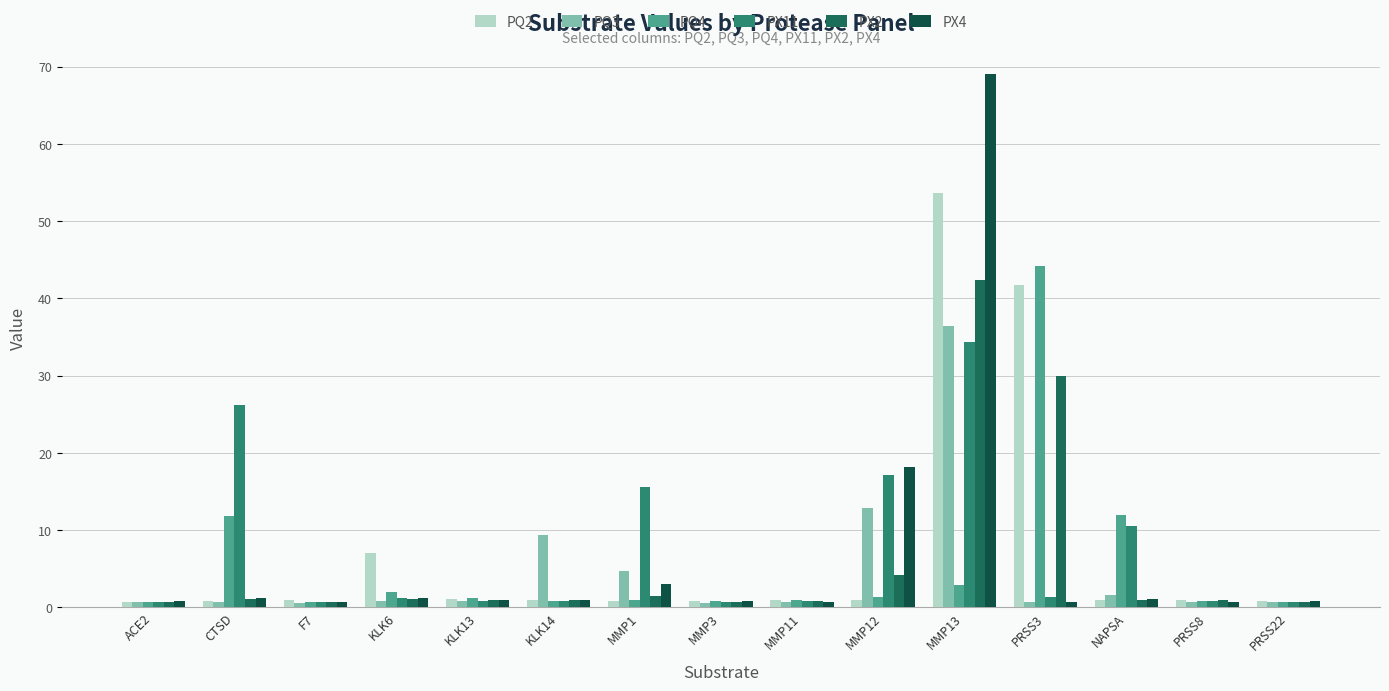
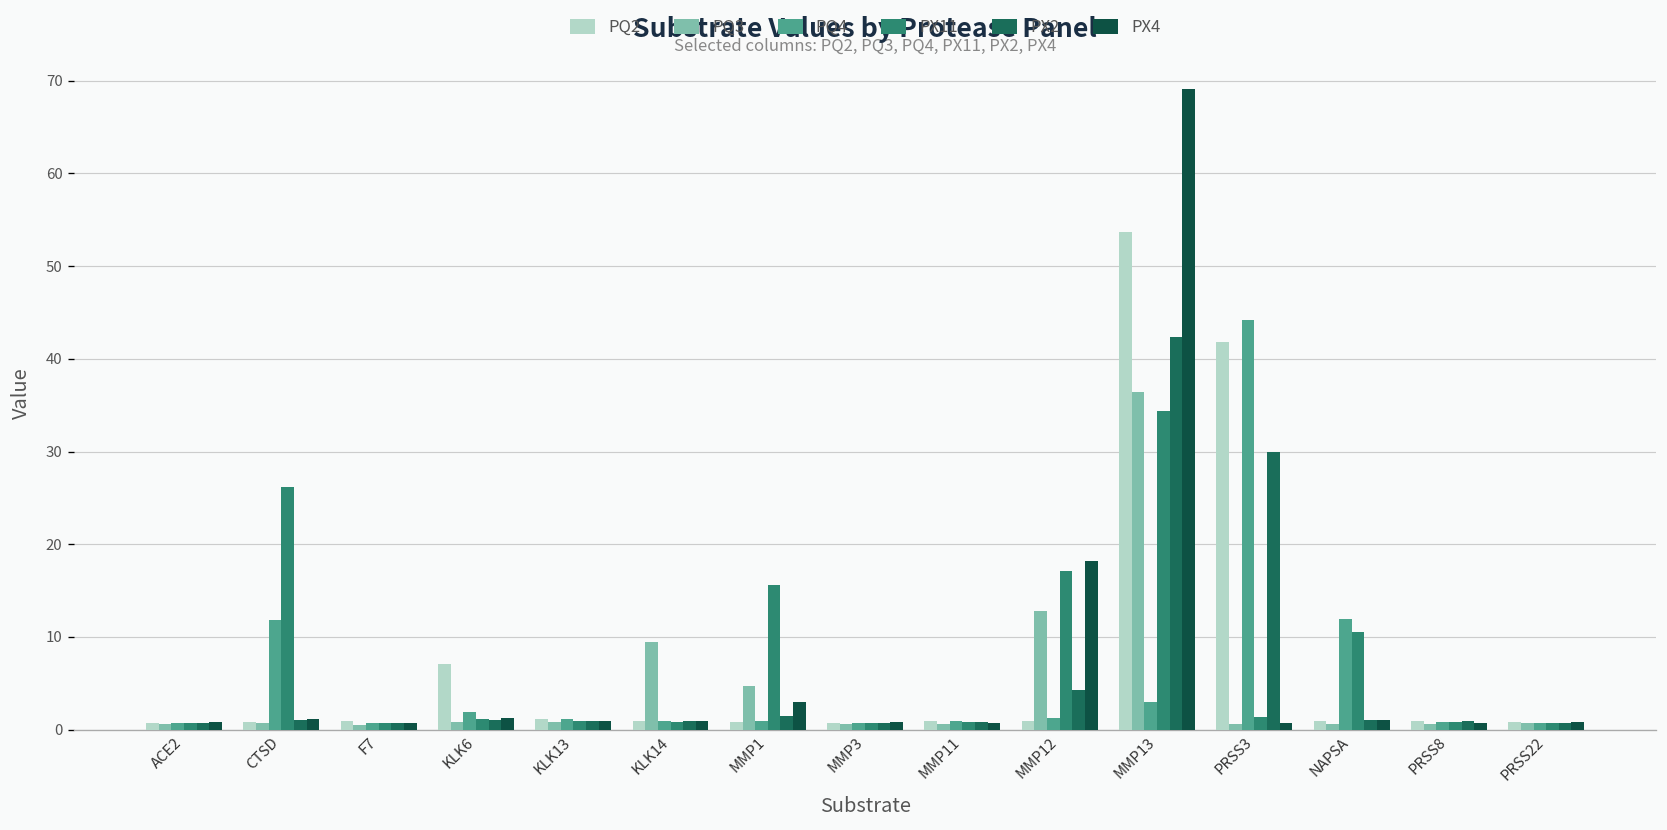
  {
    "PQ2": {
      "ACE2": 1,
      "CTSD": 1,
      "F7": 1,
      "KLK6": 7,
      "KLK13": 1,
      "KLK14": 1,
      "MMP1": 1,
      "MMP3": 1,
      "MMP11": 1,
      "MMP12": 1,
      "MMP13": 54,
      "PRSS3": 42,
      "NAPSA": 1,
      "PRSS8": 1,
      "PRSS22": 1
    },
    "PQ3": {
      "ACE2": 1,
      "CTSD": 1,
      "F7": 1,
      "KLK6": 1,
      "KLK13": 1,
      "KLK14": 9,
      "MMP1": 5,
      "MMP3": 1,
      "MMP11": 1,
      "MMP12": 13,
      "MMP13": 36,
      "PRSS3": 1,
-     "NAPSA": 2,
+     "NAPSA": 1,
      "PRSS8": 1,
      "PRSS22": 1
    }
  }
